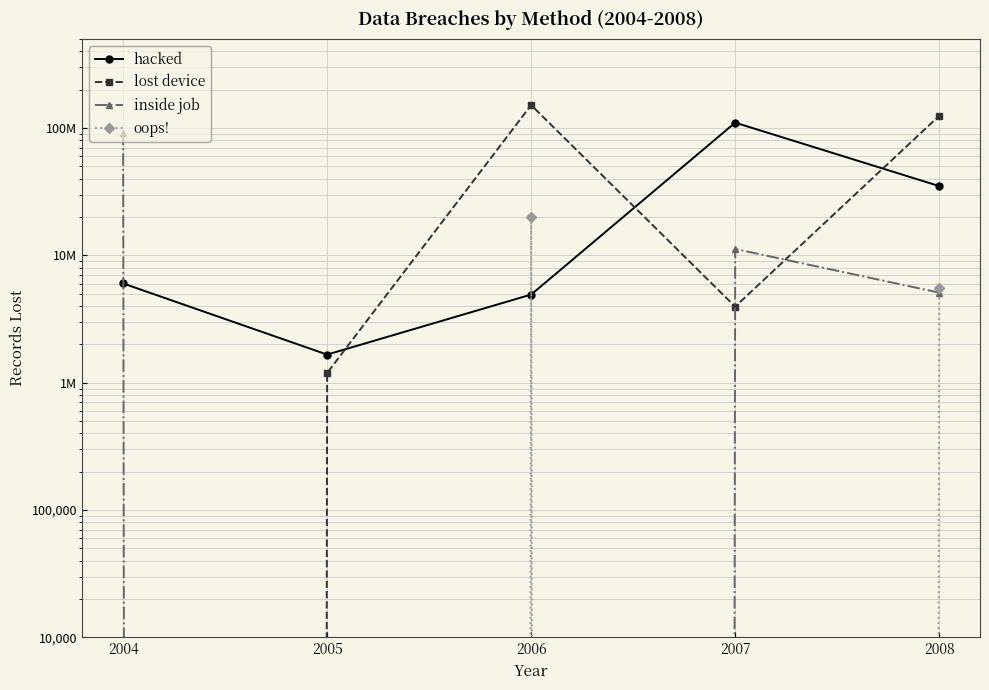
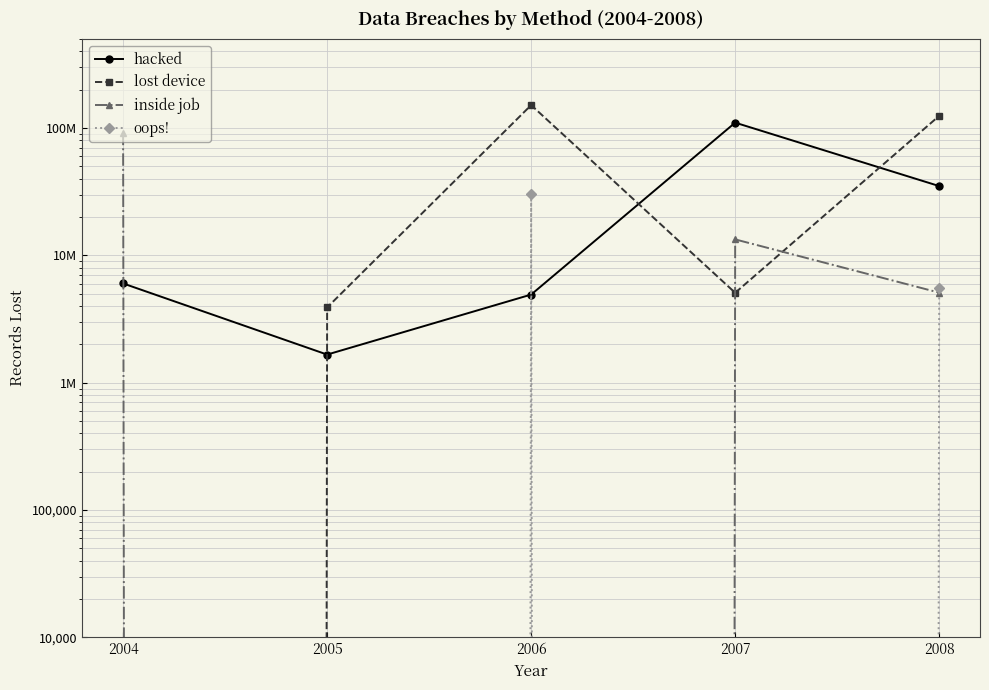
  {
    "hacked": {
      "2004": "6,000,000",
      "2005": "1,700,000",
      "2006": "4,900,000",
      "2007": "110,000,000",
      "2008": "35,000,000"
    },
    "lost device": {
-     "2005": "1,200,000",
+     "2005": "3,900,000",
      "2006": "150,000,000",
-     "2007": "4,000,000",
+     "2007": "5,100,000",
      "2008": "120,000,000"
    },
    "inside job": {
-     "2007": "11,000,000",
+     "2007": "13,000,000",
      "2008": "5,100,000"
    },
    "oops!": {
-     "2006": "20,000,000",
+     "2006": "30,000,000",
      "2008": "6,000,000"
    }
  }
